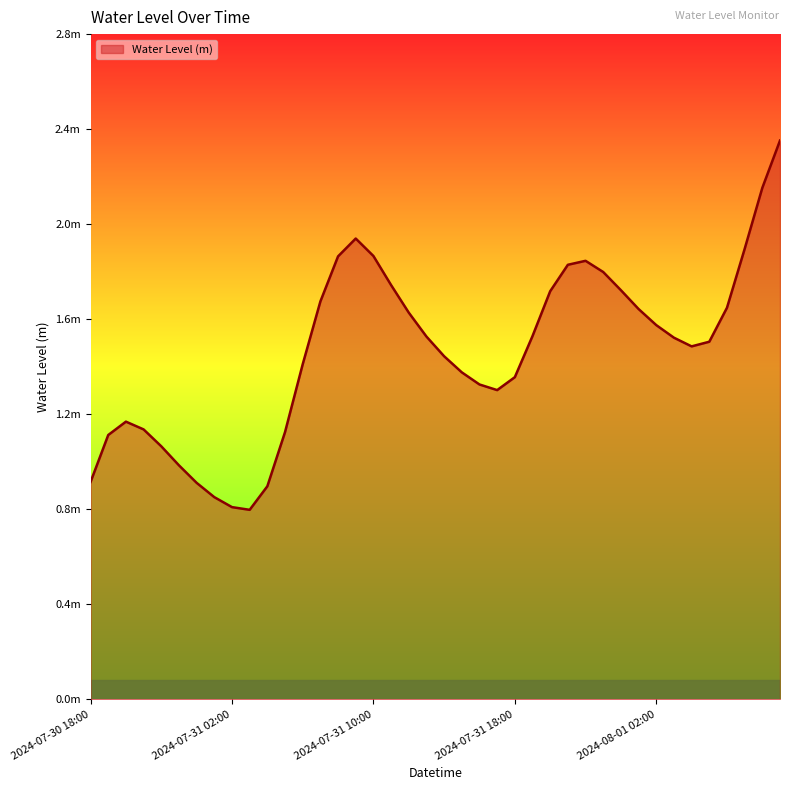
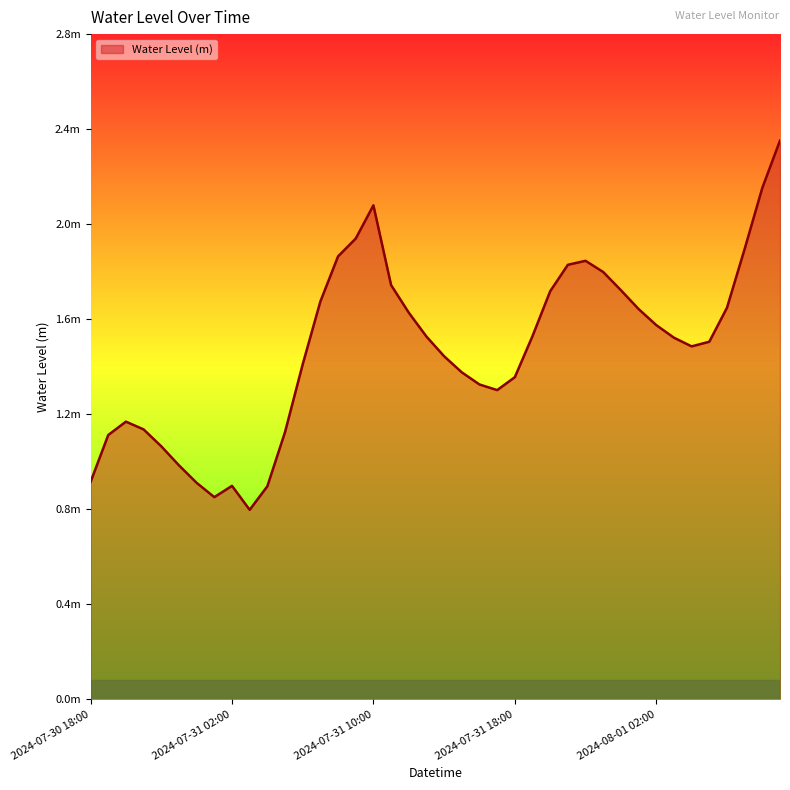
  {
    "2024-07-30 18:00": "0.92m",
-   "2024-07-31 02:00": "0.81m",
-   "2024-07-31 10:00": "1.87m",
+   "2024-07-31 02:00": "0.90m",
+   "2024-07-31 10:00": "2.08m",
    "2024-07-31 18:00": "1.36m",
    "2024-08-01 02:00": "1.58m"
  }
